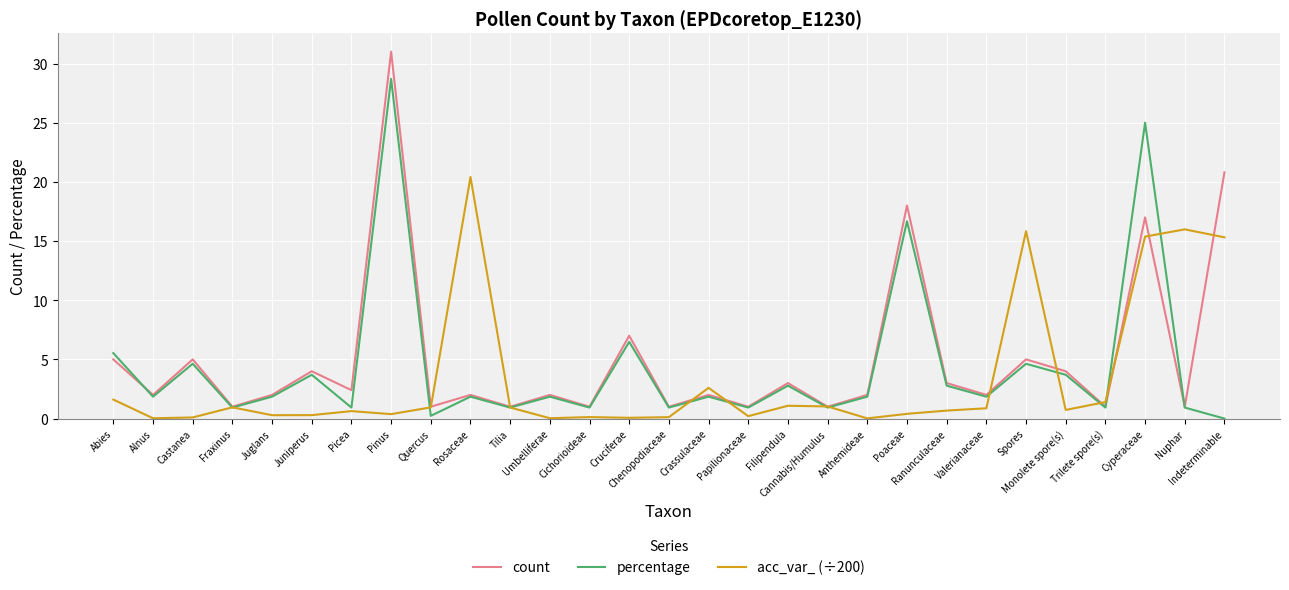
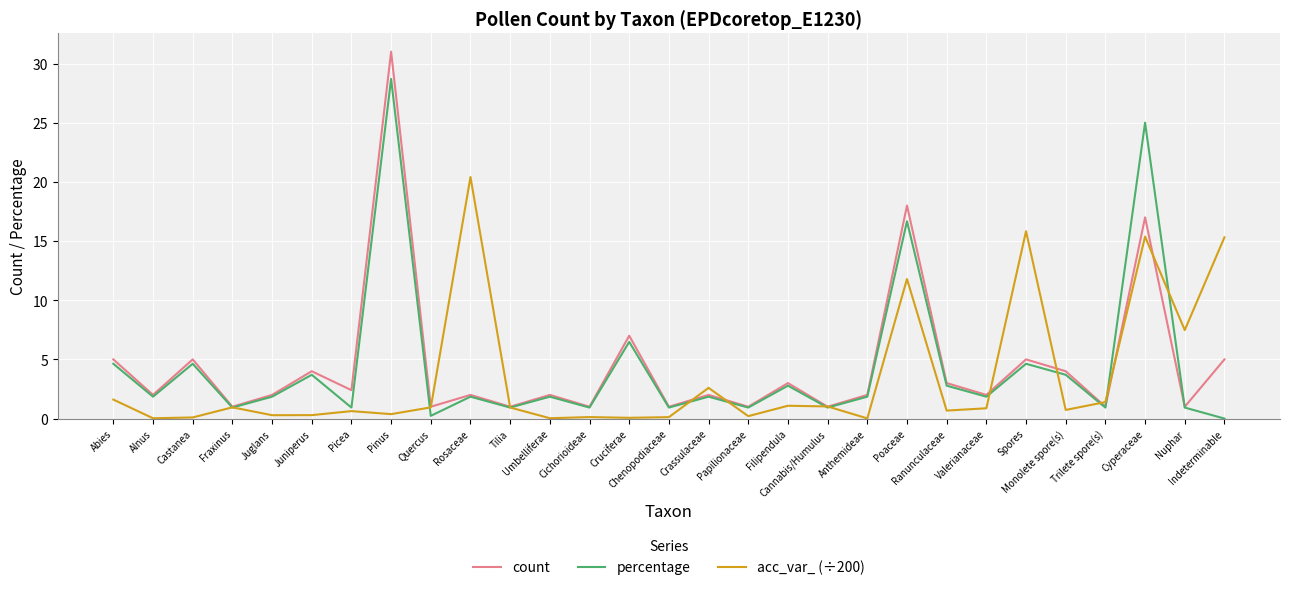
  {
    "count": {
      "Abies": 5.0,
      "Castanea": 5.0,
      "Juniperus": 4.0,
      "Picea": 2.4,
      "Pinus": 31.0,
      "Cruciferae": 7.0,
      "Filipendula": 3.0,
      "Poaceae": 18.0,
      "Ranunculaceae": 3.0,
      "Spores": 5.0,
      "Monolete spore(s)": 4.0,
      "Cyperaceae": 17.0,
-     "Indeterminable": 20.8
+     "Indeterminable": 5.0
    },
    "percentage": {
-     "Abies": 5.5,
+     "Abies": 4.6,
      "Castanea": 4.6,
      "Juniperus": 3.7,
      "Picea": 0.9,
      "Pinus": 28.7,
      "Quercus": 0.2,
      "Cruciferae": 6.5,
      "Filipendula": 2.8,
      "Poaceae": 16.7,
      "Ranunculaceae": 2.8,
      "Spores": 4.6,
      "Monolete spore(s)": 3.7,
      "Cyperaceae": 25.0,
      "Indeterminable": 0.0
    },
    "acc_var_ (÷200)": {
      "Abies": 1.6,
      "Alnus": 0.0,
      "Castanea": 0.1,
      "Juglans": 0.3,
      "Juniperus": 0.3,
      "Picea": 0.6,
      "Pinus": 0.4,
      "Rosaceae": 20.4,
      "Umbelliferae": 0.0,
      "Cichorioideae": 0.1,
      "Cruciferae": 0.1,
      "Chenopodiaceae": 0.1,
      "Crassulaceae": 2.6,
      "Papilionaceae": 0.2,
      "Filipendula": 1.1,
      "Anthemideae": 0.0,
-     "Poaceae": 0.4,
+     "Poaceae": 11.8,
      "Ranunculaceae": 0.7,
      "Valerianaceae": 0.9,
      "Spores": 15.8,
      "Monolete spore(s)": 0.7,
      "Trilete spore(s)": 1.4,
      "Cyperaceae": 15.4,
-     "Nuphar": 16.0,
+     "Nuphar": 7.5,
      "Indeterminable": 15.3
    }
  }
